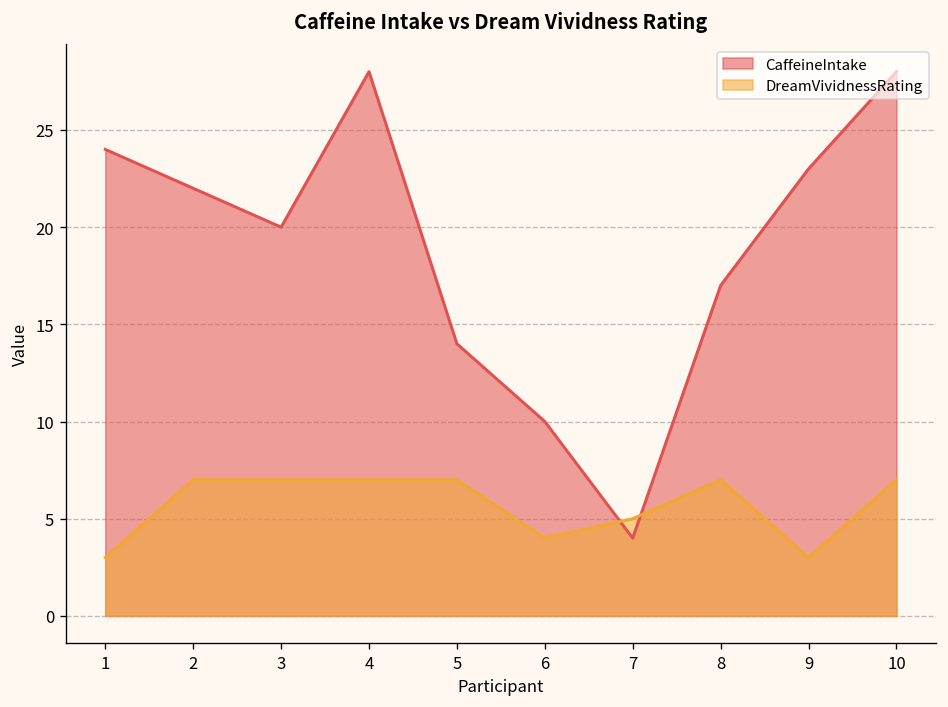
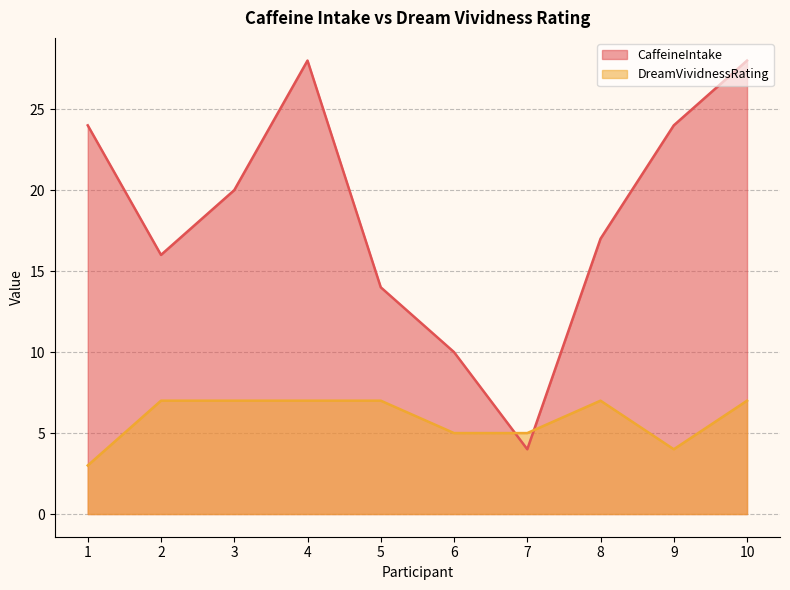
  {
    "CaffeineIntake": {
      "1": 24,
-     "2": 22,
+     "2": 16,
      "3": 20,
      "4": 28,
      "5": 14,
      "6": 10,
      "7": 4,
      "8": 17,
-     "9": 23
+     "9": 24
    },
    "DreamVividnessRating": {
      "1": 3,
      "2": 7,
      "3": 7,
      "4": 7,
      "5": 7,
-     "6": 4,
+     "6": 5,
      "7": 5,
      "8": 7,
-     "9": 3,
+     "9": 4,
      "10": 7
    }
  }
